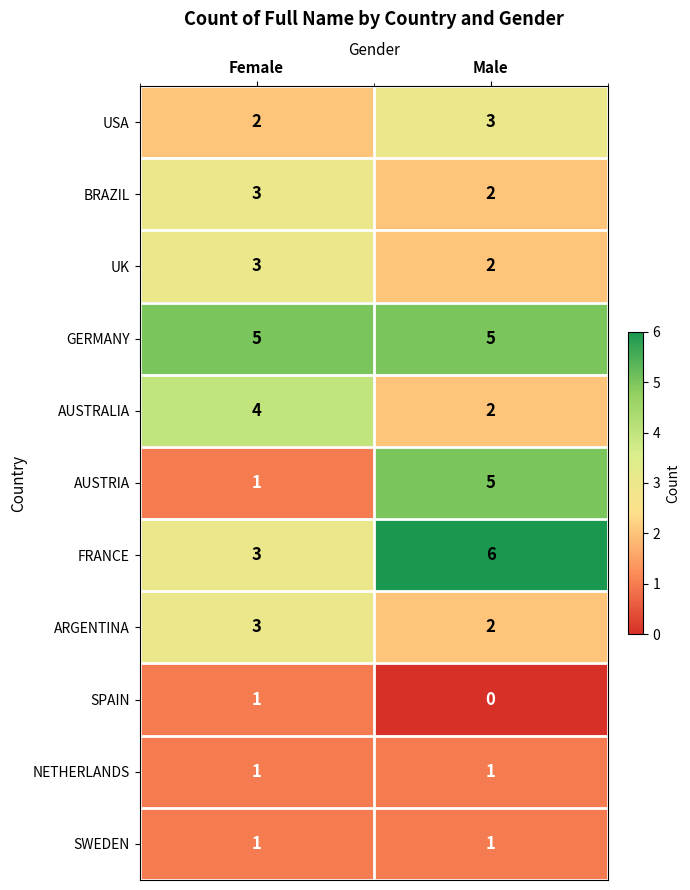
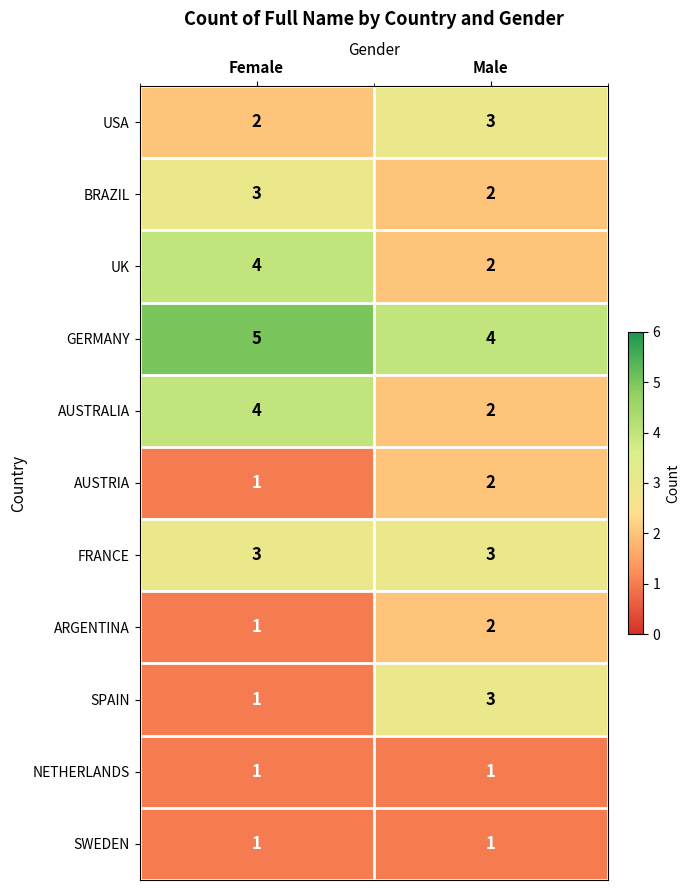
  {
    "USA": {
      "Female": 2,
      "Male": 3
    },
    "BRAZIL": {
      "Female": 3,
      "Male": 2
    },
    "UK": {
-     "Female": 3,
+     "Female": 4,
      "Male": 2
    },
    "GERMANY": {
      "Female": 5,
-     "Male": 5
+     "Male": 4
    },
    "AUSTRALIA": {
      "Female": 4,
      "Male": 2
    },
    "AUSTRIA": {
      "Female": 1,
-     "Male": 5
+     "Male": 2
    },
    "FRANCE": {
      "Female": 3,
-     "Male": 6
+     "Male": 3
    },
    "ARGENTINA": {
-     "Female": 3,
+     "Female": 1,
      "Male": 2
    },
    "SPAIN": {
      "Female": 1,
-     "Male": 0
+     "Male": 3
    },
    "NETHERLANDS": {
      "Female": 1,
      "Male": 1
    },
    "SWEDEN": {
      "Female": 1,
      "Male": 1
    }
  }
